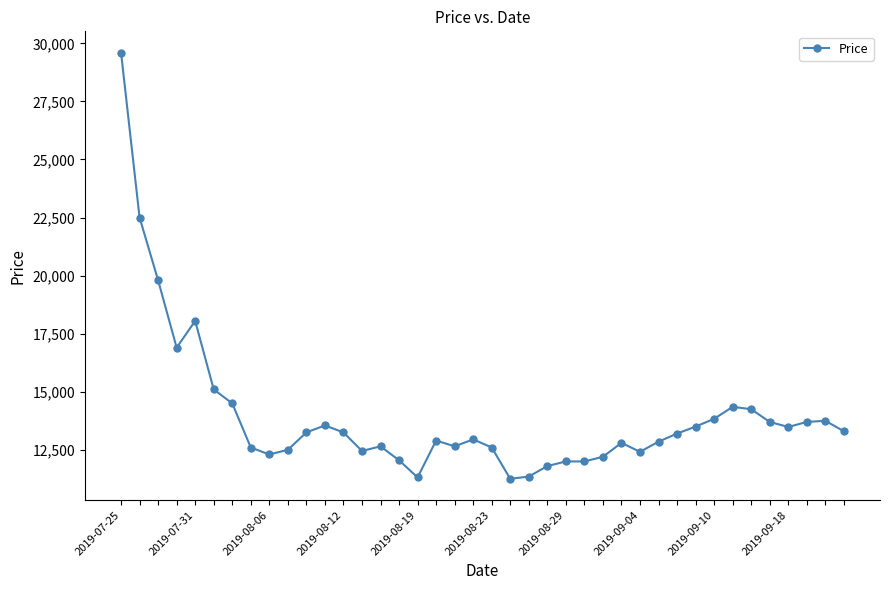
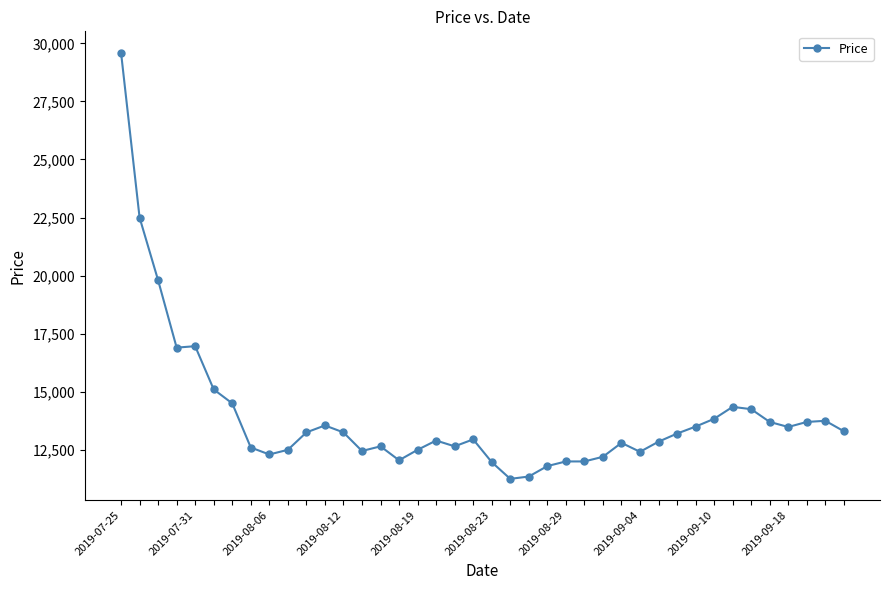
  {
    "2019-07-25": "29,600",
-   "2019-07-31": "18,100",
+   "2019-07-31": "17,000",
    "2019-08-06": "12,300",
    "2019-08-12": "13,300",
-   "2019-08-19": "11,300",
-   "2019-08-23": "12,600",
+   "2019-08-19": "12,500",
+   "2019-08-23": "12,000",
    "2019-08-29": "12,000",
    "2019-09-04": "12,400",
    "2019-09-10": "13,800",
    "2019-09-18": "13,500"
  }
